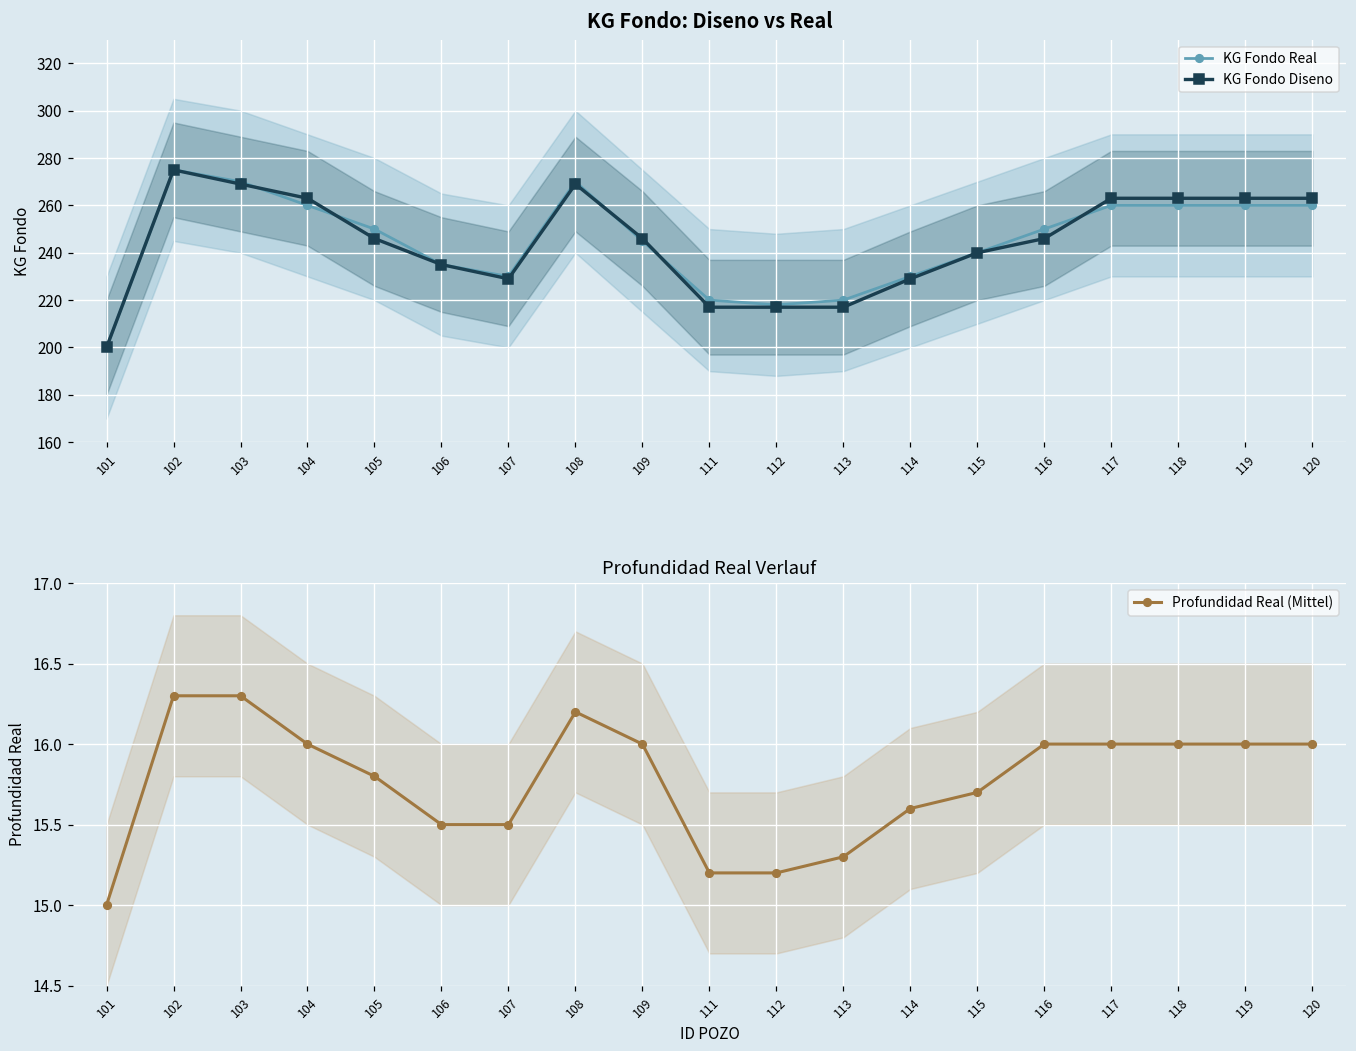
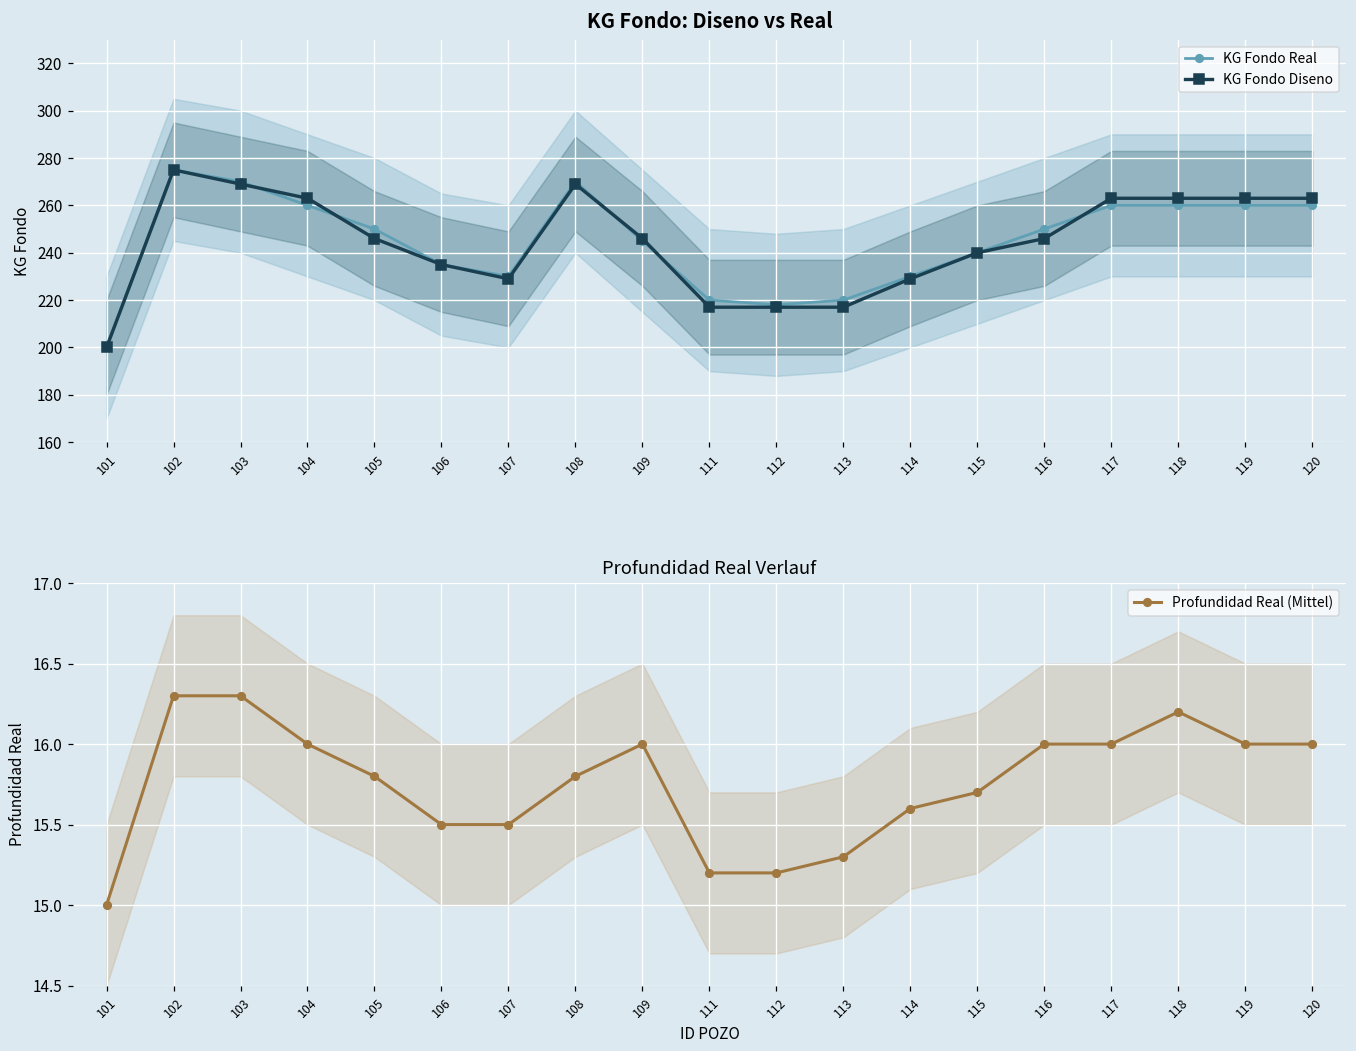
  {
    "Profundidad Real Verlauf": {
      "Profundidad Real (Mittel)": {
        "101": 15.0,
        "102": 16.3,
        "103": 16.3,
        "104": 16.0,
        "105": 15.8,
        "106": 15.5,
        "107": 15.5,
-       "108": 16.2,
+       "108": 15.8,
        "109": 16.0,
        "111": 15.2,
        "112": 15.2,
        "113": 15.3,
        "114": 15.6,
        "115": 15.7,
        "116": 16.0,
        "117": 16.0,
-       "118": 16.0,
+       "118": 16.2,
        "119": 16.0,
        "120": 16.0
      }
    }
  }
